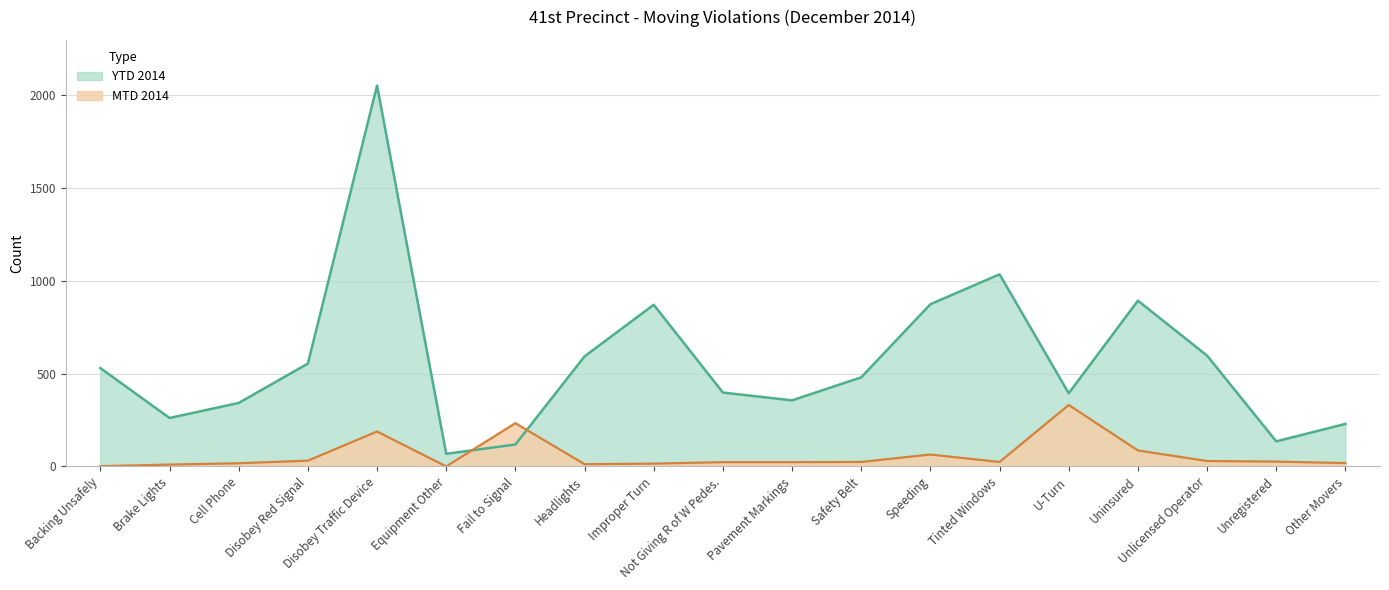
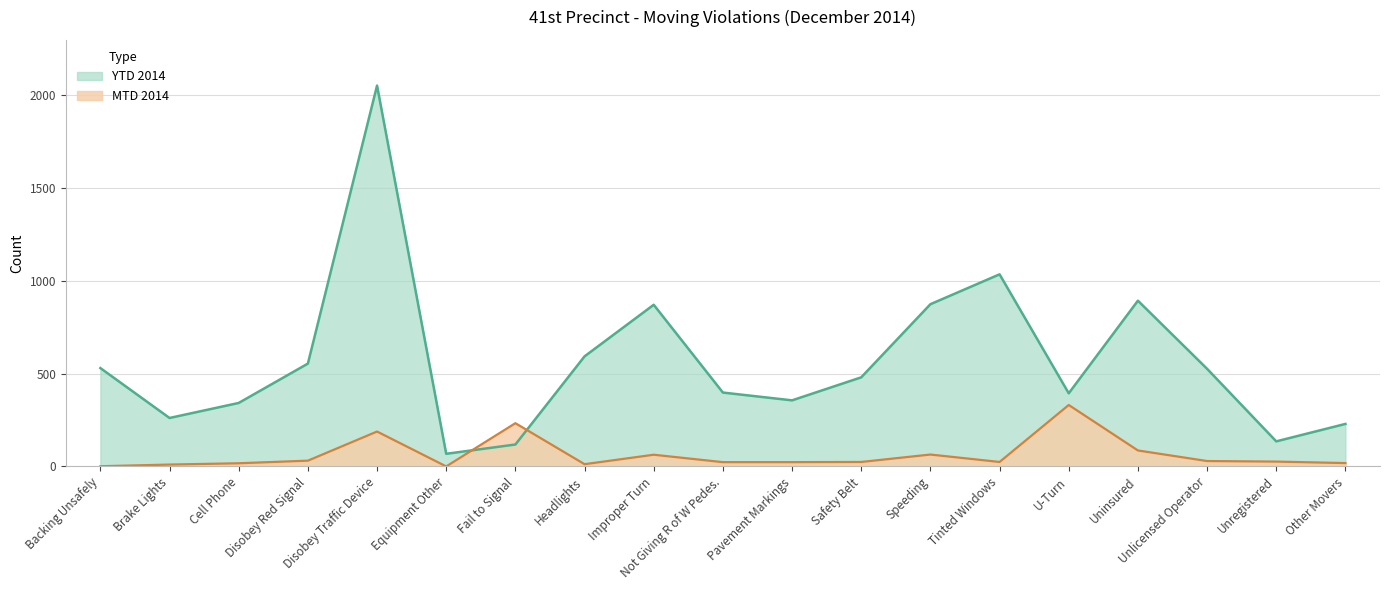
  {
    "YTD 2014": {
      "Backing Unsafely": 530,
      "Brake Lights": 260,
      "Cell Phone": 340,
      "Disobey Red Signal": 550,
      "Disobey Traffic Device": 2050,
      "Equipment Other": 70,
      "Fail to Signal": 120,
      "Headlights": 590,
      "Improper Turn": 870,
      "Not Giving R of W Pedes.": 400,
      "Pavement Markings": 360,
      "Safety Belt": 480,
      "Speeding": 870,
      "Tinted Windows": 1040,
      "U-Turn": 390,
      "Uninsured": 890,
-     "Unlicensed Operator": 600,
+     "Unlicensed Operator": 530,
      "Unregistered": 140,
      "Other Movers": 230
    },
    "MTD 2014": {
      "Backing Unsafely": 0,
      "Brake Lights": 10,
      "Cell Phone": 20,
      "Disobey Red Signal": 30,
      "Disobey Traffic Device": 190,
      "Equipment Other": 0,
      "Fail to Signal": 230,
      "Headlights": 10,
-     "Improper Turn": 20,
+     "Improper Turn": 60,
      "Not Giving R of W Pedes.": 20,
      "Pavement Markings": 20,
      "Safety Belt": 20,
      "Speeding": 60,
      "Tinted Windows": 20,
      "U-Turn": 330,
      "Uninsured": 90,
      "Unlicensed Operator": 30,
      "Unregistered": 30,
      "Other Movers": 20
    }
  }
